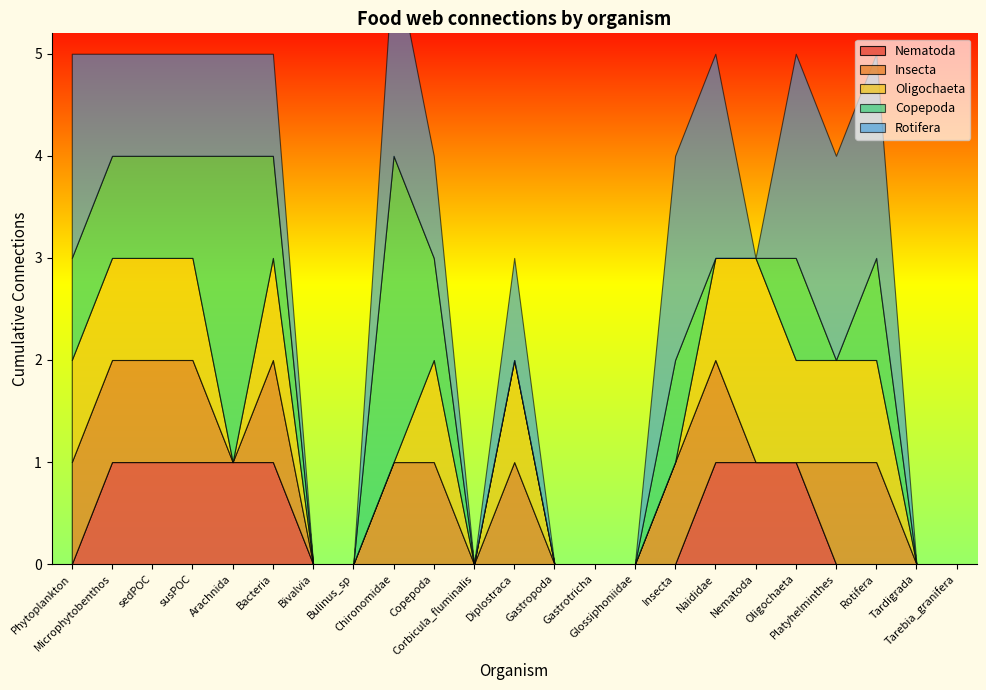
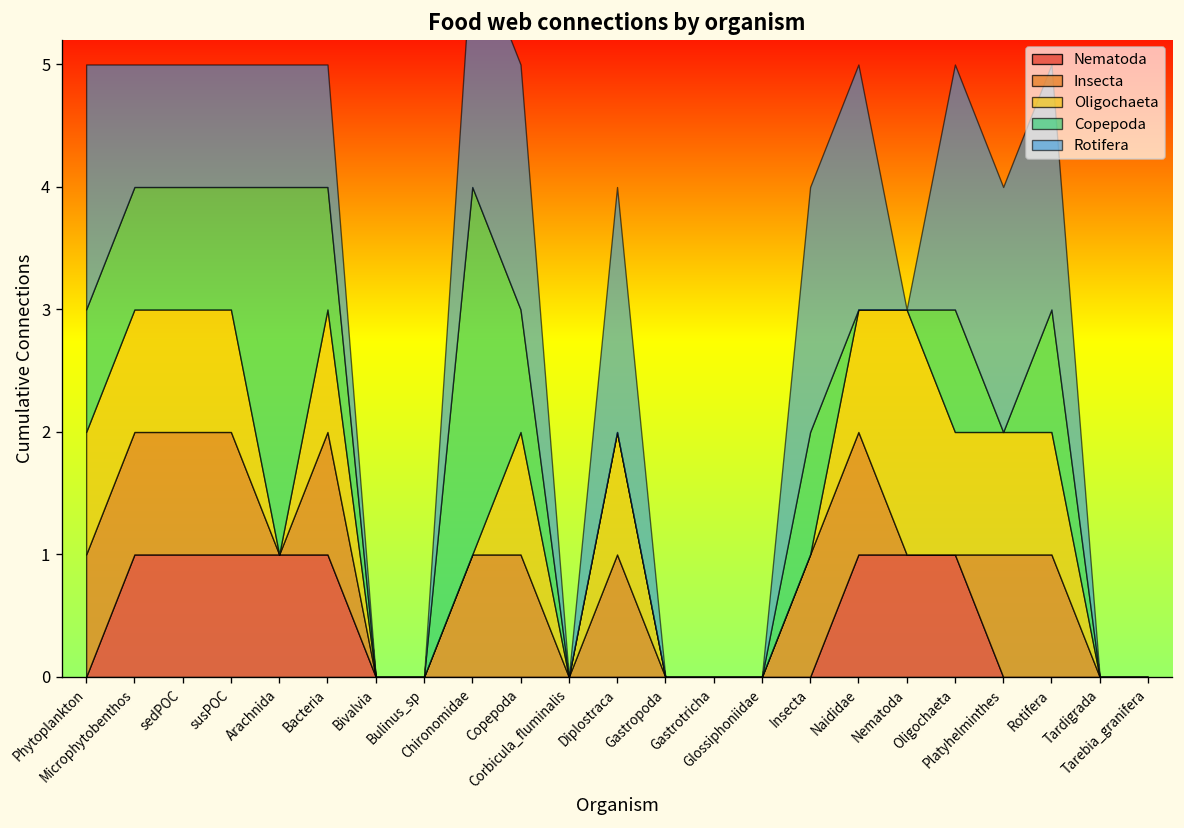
  {
    "Copepoda": {
      "Phytoplankton": 1,
      "Microphytobenthos": 1,
      "sedPOC": 1,
      "susPOC": 1,
      "Arachnida": 3,
      "Bacteria": 1,
      "Chironomidae": 3,
      "Copepoda": 1,
      "Insecta": 1,
      "Oligochaeta": 1,
      "Rotifera": 1
    },
    "Rotifera": {
      "Phytoplankton": 2,
      "Microphytobenthos": 1,
      "sedPOC": 1,
      "susPOC": 1,
      "Arachnida": 1,
      "Bacteria": 1,
-     "Copepoda": 1,
-     "Diplostraca": 1,
+     "Copepoda": 2,
+     "Diplostraca": 2,
      "Insecta": 2,
      "Naididae": 2,
      "Oligochaeta": 2,
      "Platyhelminthes": 2
    }
  }
